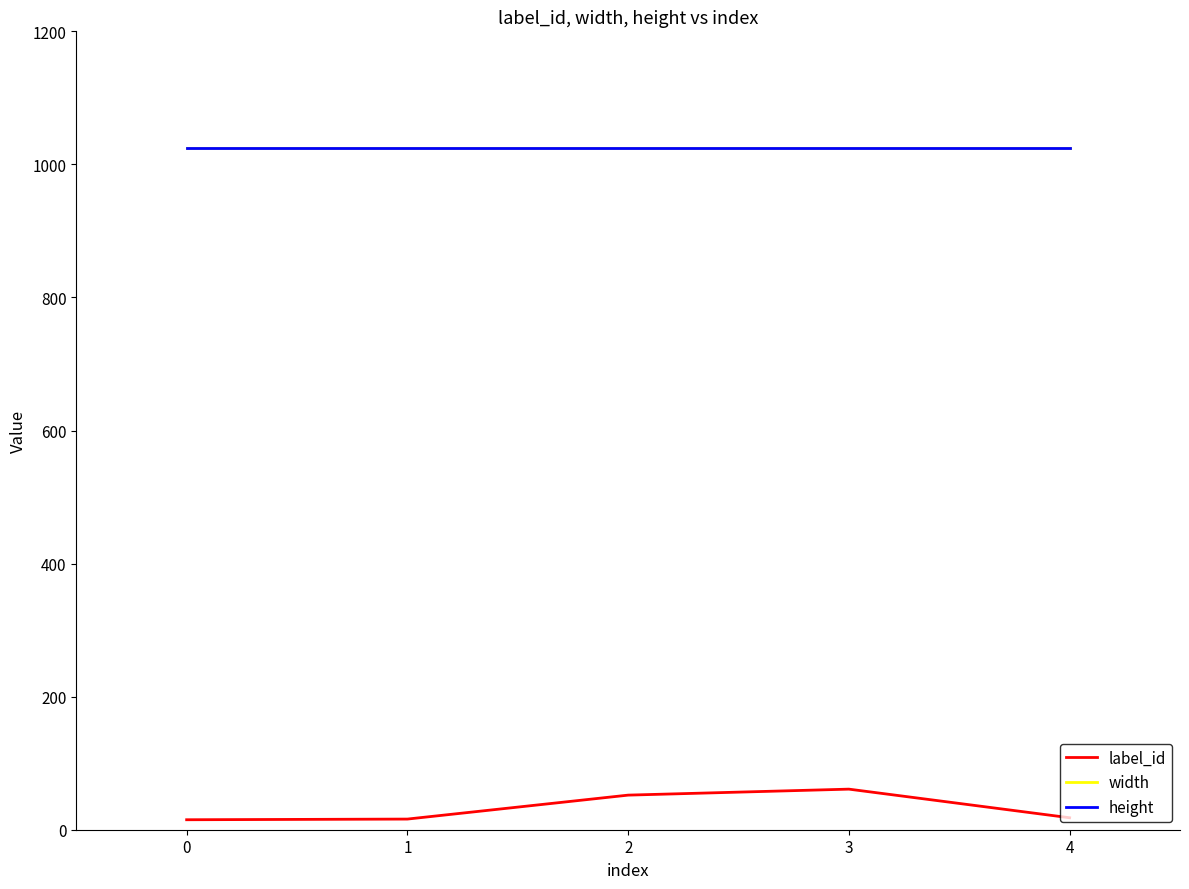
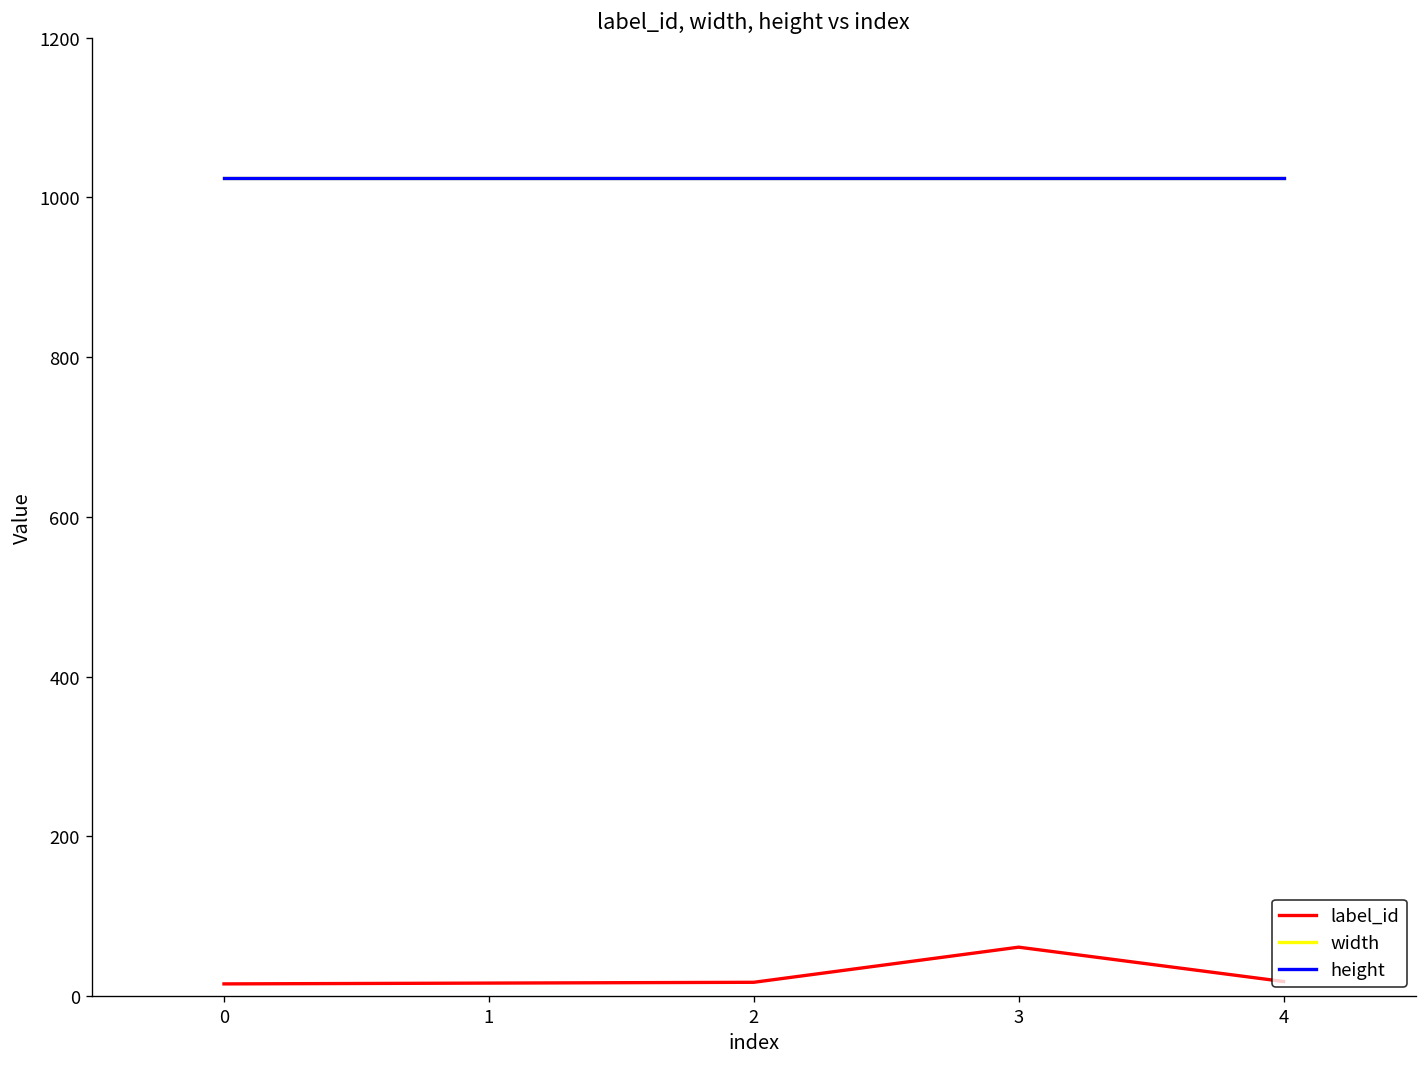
  {
    "label_id": {
      "0": 20,
      "1": 20,
-     "2": 50,
+     "2": 20,
      "3": 60
    },
    "height": {
      "0": 1020,
      "1": 1020,
      "2": 1020,
      "3": 1020,
      "4": 1020
    }
  }
